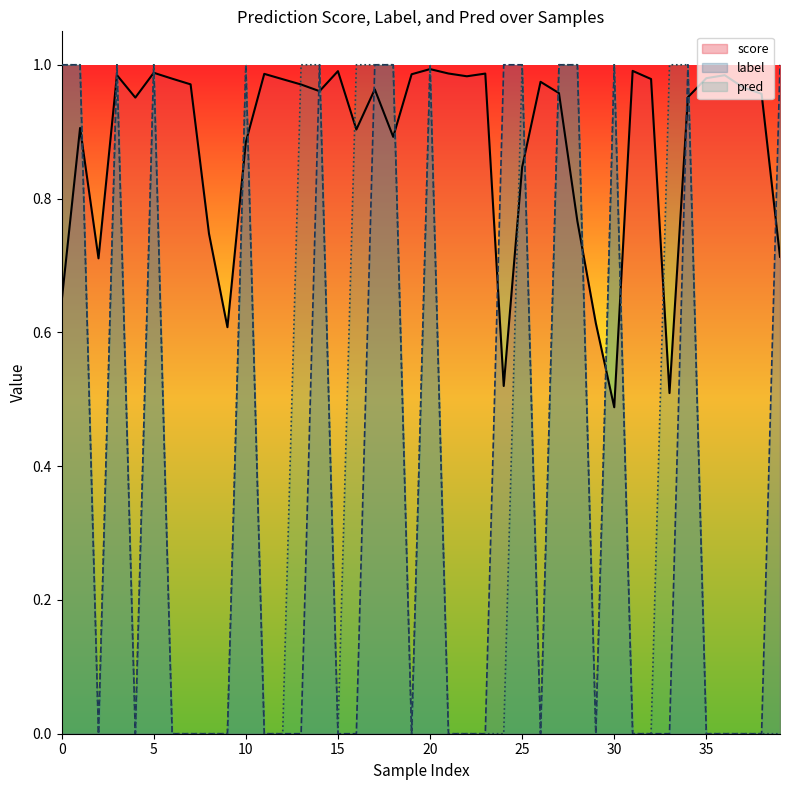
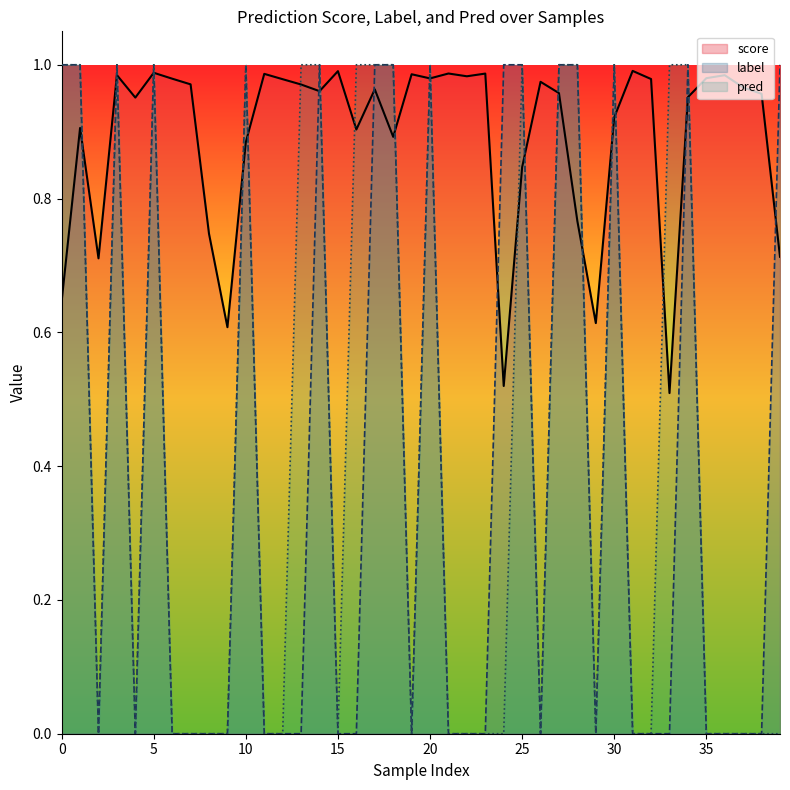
  {
    "score": {
      "0": 0.65,
      "5": 0.99,
      "10": 0.88,
      "15": 0.99,
-     "20": 0.99,
+     "20": 0.98,
      "25": 0.85,
-     "30": 0.49
+     "30": 0.92
    }
  }
